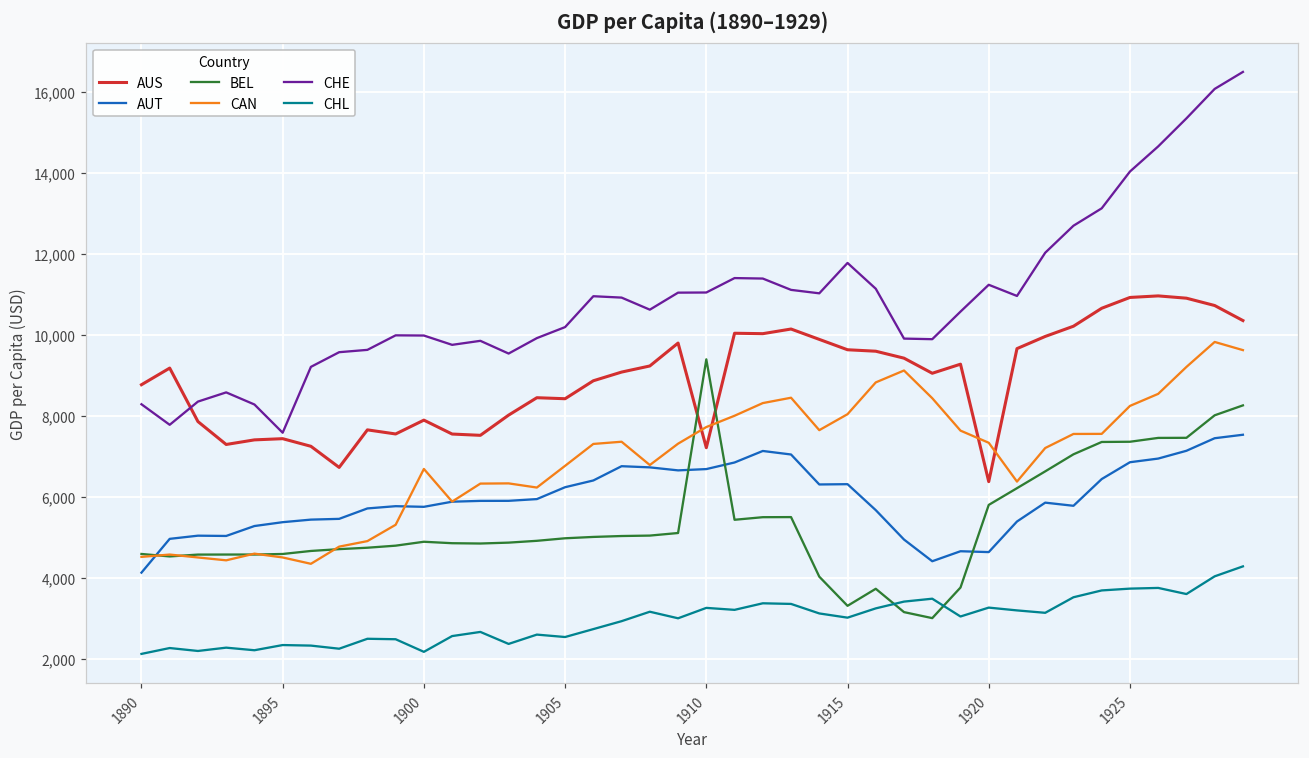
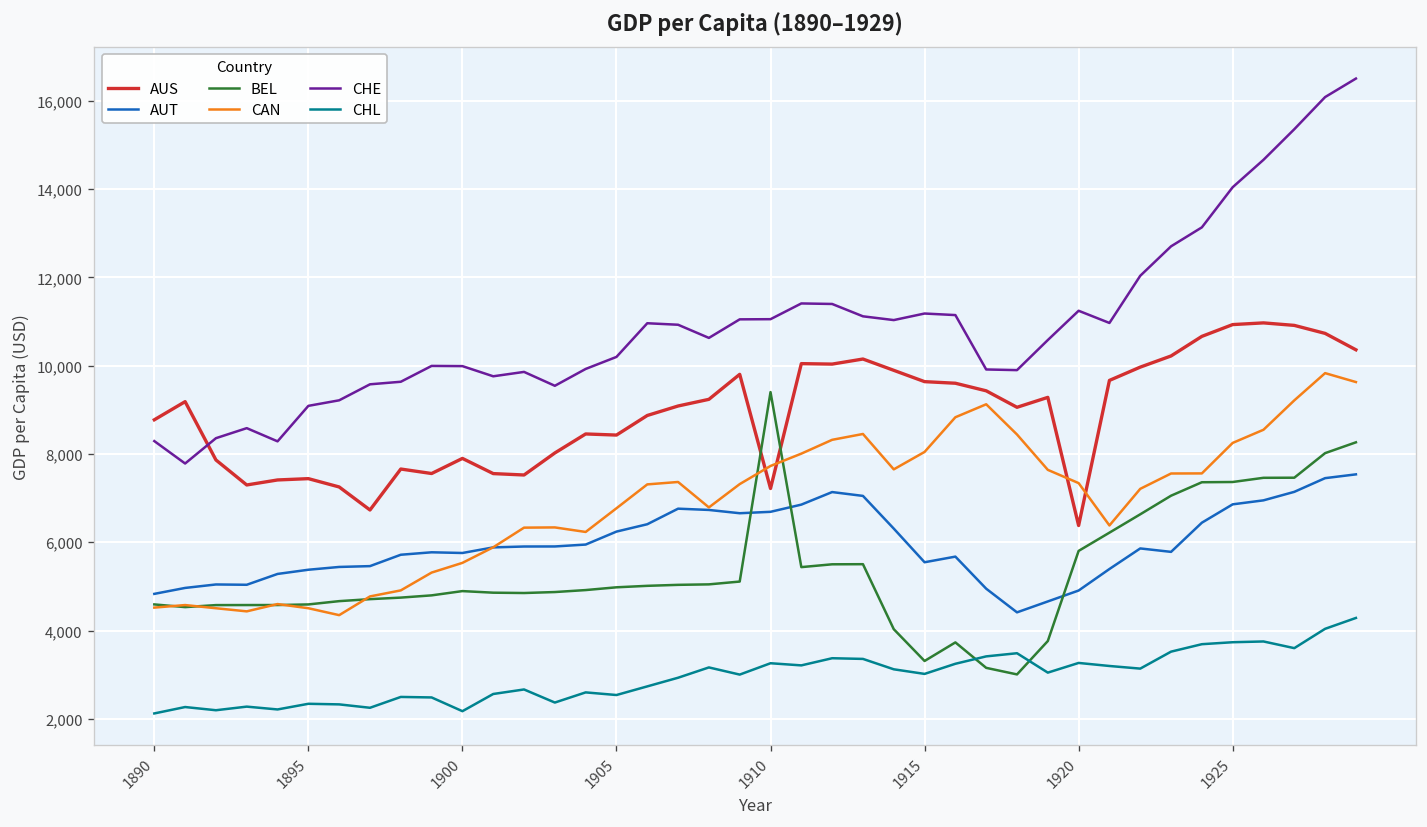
  {
    "AUS": {
      "1890": "8,800",
      "1895": "7,400",
      "1900": "7,900",
      "1905": "8,400",
      "1910": "7,200",
      "1915": "9,600",
      "1920": "6,400",
      "1925": "10,900"
    },
    "AUT": {
-     "1890": "4,100",
+     "1890": "4,800",
      "1895": "5,400",
      "1900": "5,800",
      "1905": "6,200",
      "1910": "6,700",
-     "1915": "6,300",
-     "1920": "4,600",
+     "1915": "5,500",
+     "1920": "4,900",
      "1925": "6,900"
    },
    "BEL": {
      "1890": "4,600",
      "1895": "4,600",
      "1900": "4,900",
      "1905": "5,000",
      "1910": "9,400",
      "1915": "3,300",
      "1920": "5,800",
      "1925": "7,400"
    },
    "CAN": {
      "1890": "4,500",
      "1895": "4,500",
-     "1900": "6,700",
+     "1900": "5,500",
      "1905": "6,800",
      "1910": "7,700",
      "1915": "8,000",
      "1920": "7,300",
      "1925": "8,300"
    },
    "CHE": {
      "1890": "8,300",
-     "1895": "7,600",
+     "1895": "9,100",
      "1900": "10,000",
      "1905": "10,200",
      "1910": "11,100",
-     "1915": "11,800",
+     "1915": "11,200",
      "1920": "11,200",
      "1925": "14,000"
    },
    "CHL": {
      "1890": "2,100",
      "1895": "2,300",
      "1900": "2,200",
      "1905": "2,500",
      "1910": "3,300",
      "1915": "3,000",
      "1920": "3,300",
      "1925": "3,700"
    }
  }
